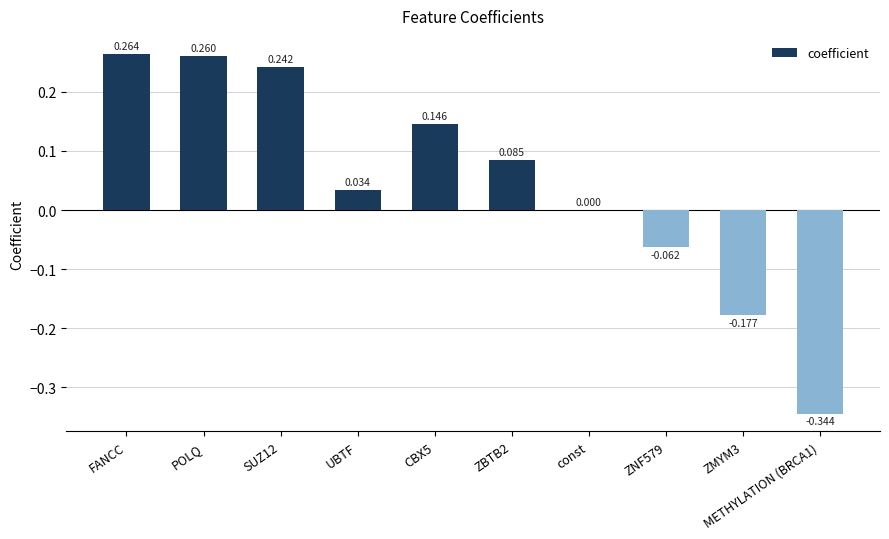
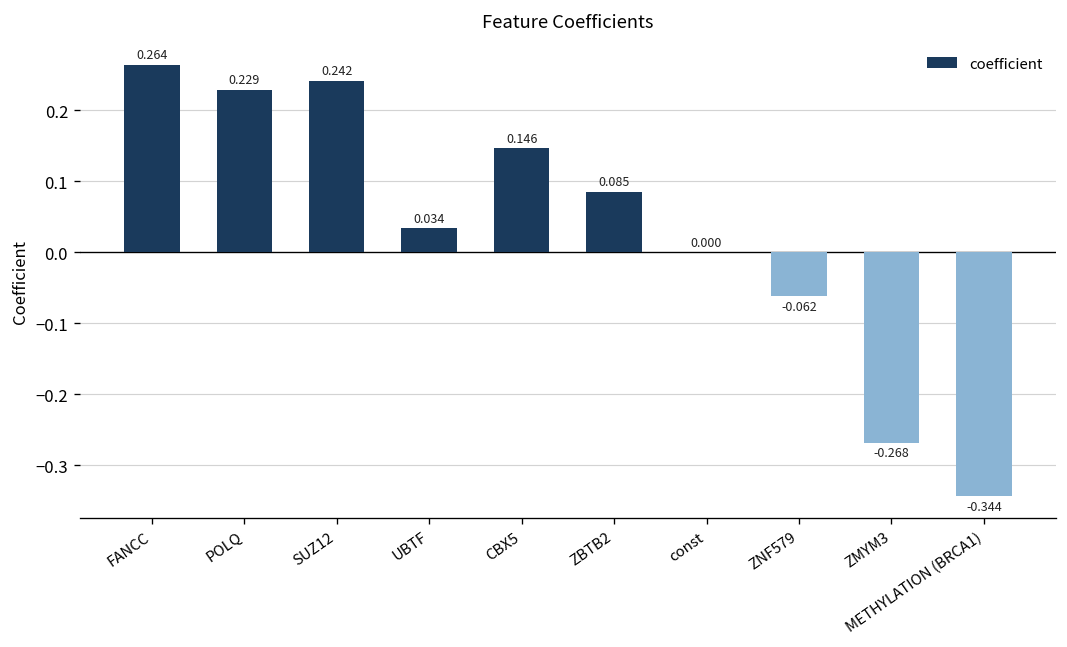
  {
    "FANCC": 0.264,
-   "POLQ": 0.260,
+   "POLQ": 0.229,
    "SUZ12": 0.242,
    "UBTF": 0.034,
    "CBX5": 0.146,
    "ZBTB2": 0.085,
    "const": 0.000,
    "ZNF579": -0.062,
-   "ZMYM3": -0.177,
+   "ZMYM3": -0.268,
    "METHYLATION (BRCA1)": -0.344
  }
